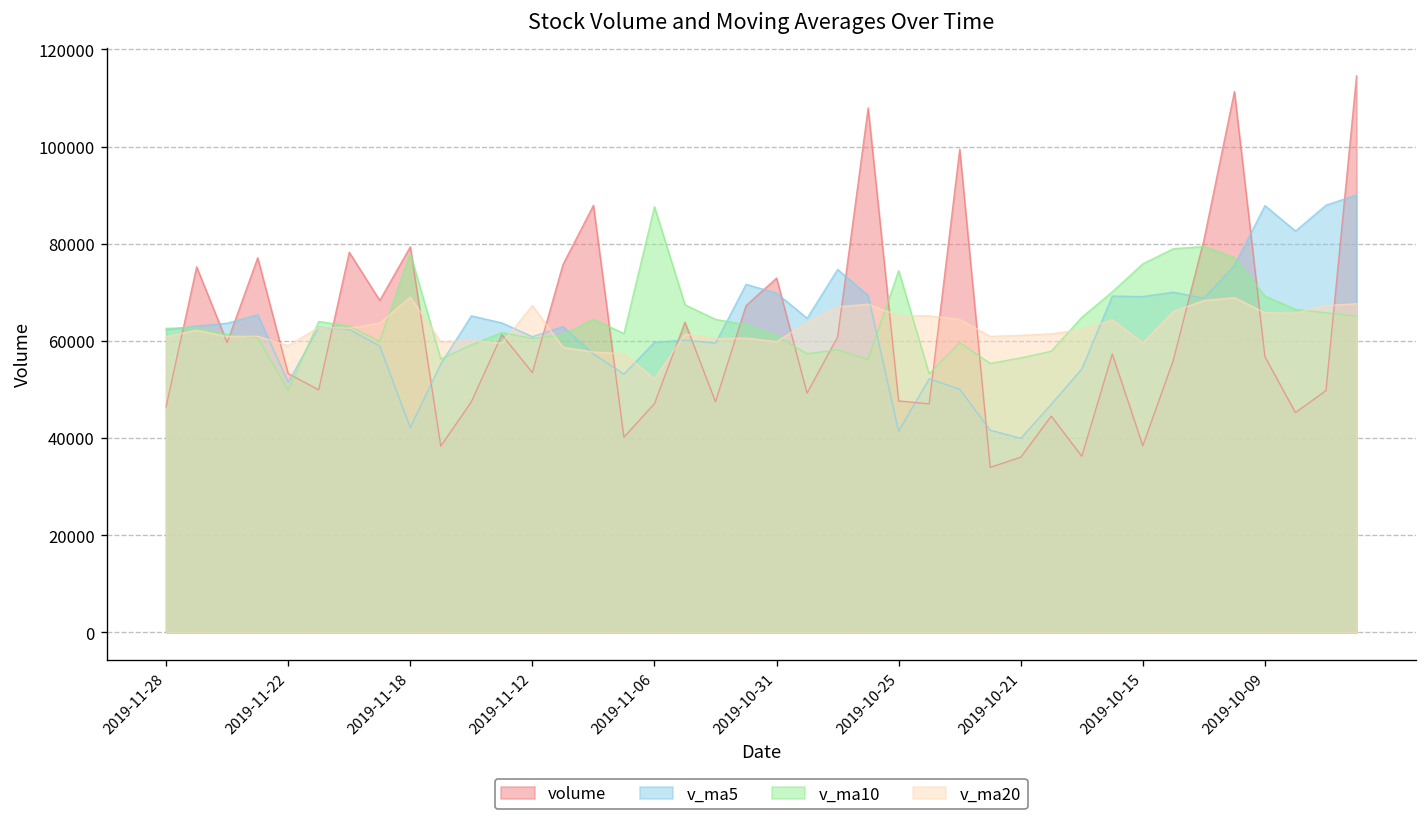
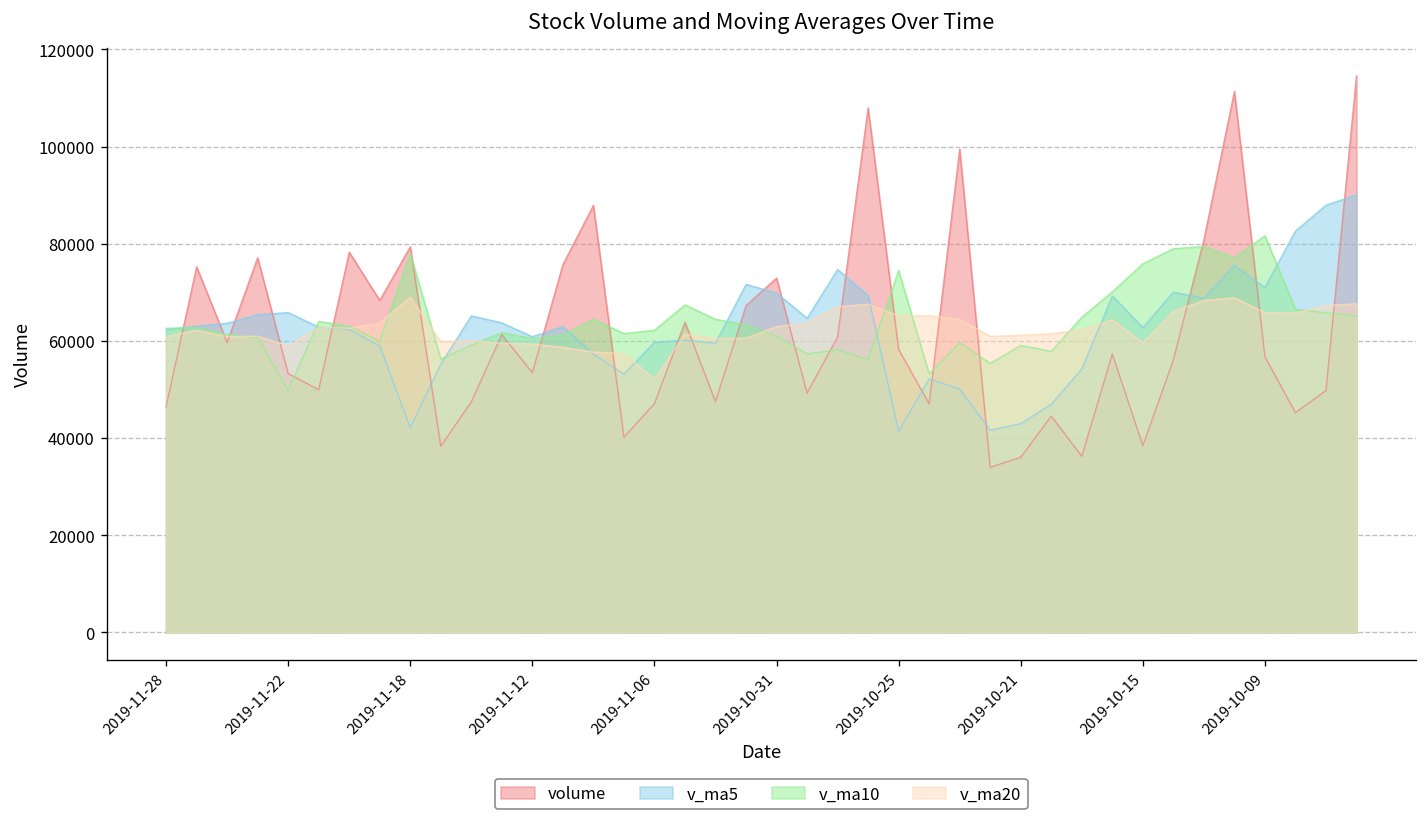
  {
    "volume": {
      "2019-11-28": 46000,
      "2019-11-22": 53000,
      "2019-11-18": 79000,
      "2019-11-12": 53000,
      "2019-11-06": 47000,
      "2019-10-31": 73000,
-     "2019-10-25": 48000,
+     "2019-10-25": 58000,
      "2019-10-21": 36000,
      "2019-10-15": 38000,
      "2019-10-09": 57000
    },
    "v_ma5": {
-     "2019-11-22": 51000,
+     "2019-11-22": 66000,
      "2019-11-18": 42000,
      "2019-11-06": 60000,
      "2019-10-31": 70000,
      "2019-10-25": 41000,
-     "2019-10-21": 40000,
-     "2019-10-15": 69000,
-     "2019-10-09": 88000
+     "2019-10-21": 43000,
+     "2019-10-15": 63000,
+     "2019-10-09": 71000
    },
    "v_ma10": {
      "2019-11-22": 50000,
      "2019-11-18": 78000,
-     "2019-11-06": 88000,
+     "2019-11-06": 62000,
      "2019-10-31": 61000,
      "2019-10-25": 74000,
-     "2019-10-21": 57000,
+     "2019-10-21": 59000,
      "2019-10-15": 76000,
-     "2019-10-09": 69000
+     "2019-10-09": 82000
    },
    "v_ma20": {
      "2019-11-28": 61000,
      "2019-11-22": 59000,
      "2019-11-18": 69000,
-     "2019-11-12": 67000,
+     "2019-11-12": 59000,
      "2019-11-06": 52000,
-     "2019-10-31": 60000,
+     "2019-10-31": 63000,
      "2019-10-25": 65000,
      "2019-10-21": 61000,
      "2019-10-15": 60000,
      "2019-10-09": 66000
    }
  }
